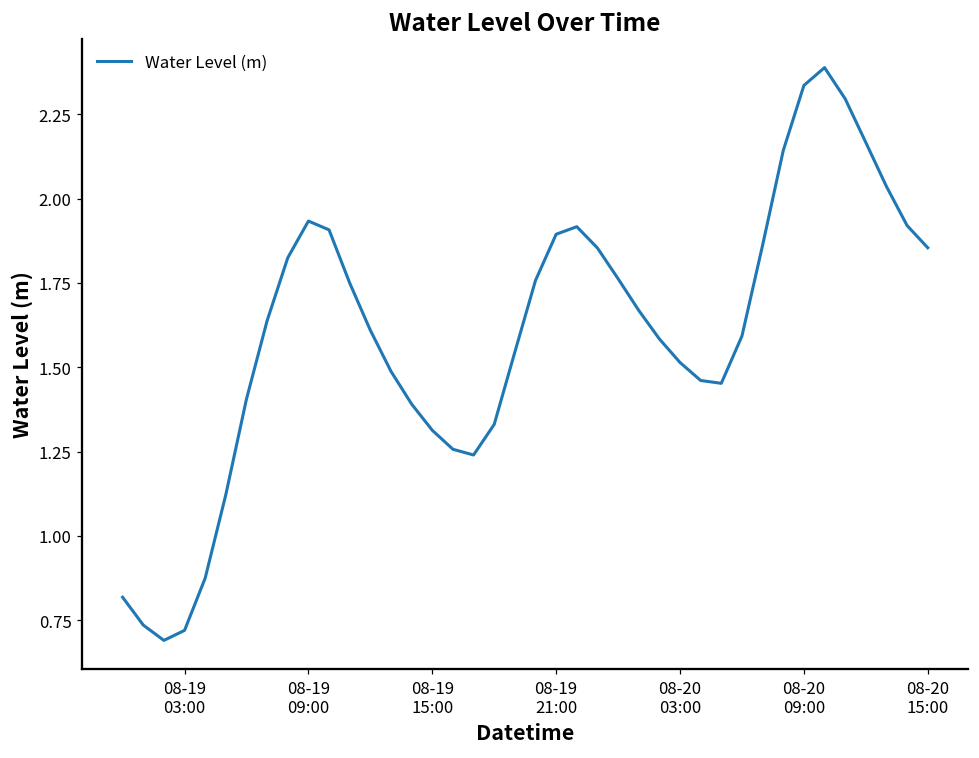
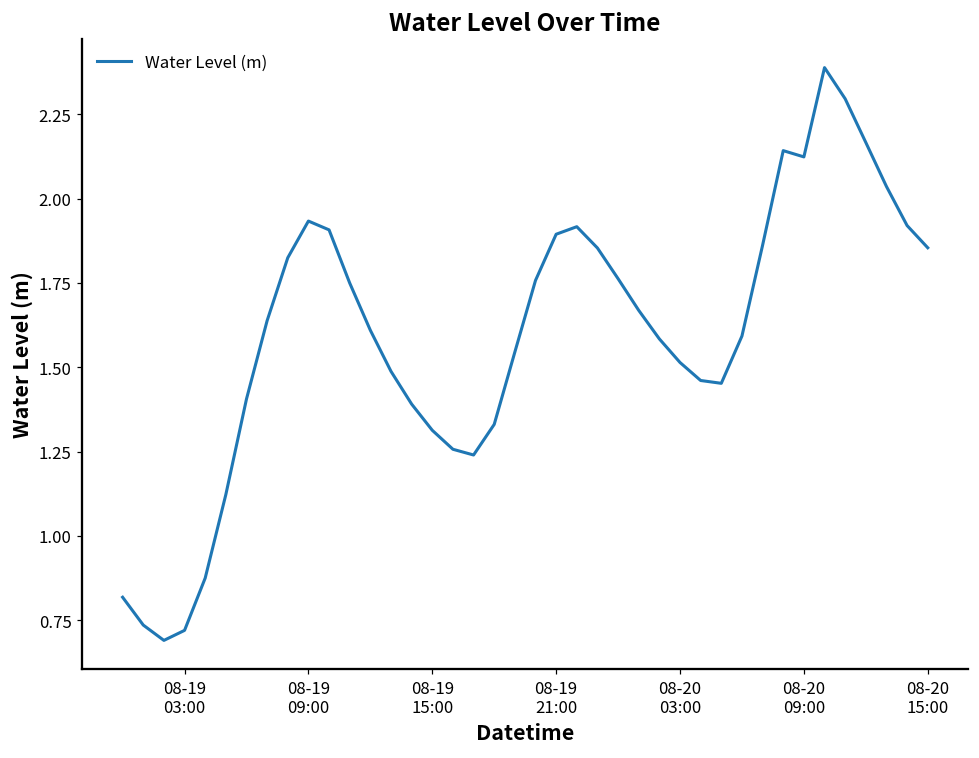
  {
    "08-19 03:00": 0.72,
    "08-19 09:00": 1.93,
    "08-19 15:00": 1.31,
    "08-19 21:00": 1.89,
    "08-20 03:00": 1.51,
-   "08-20 09:00": 2.34,
+   "08-20 09:00": 2.12,
    "08-20 15:00": 1.85
  }
